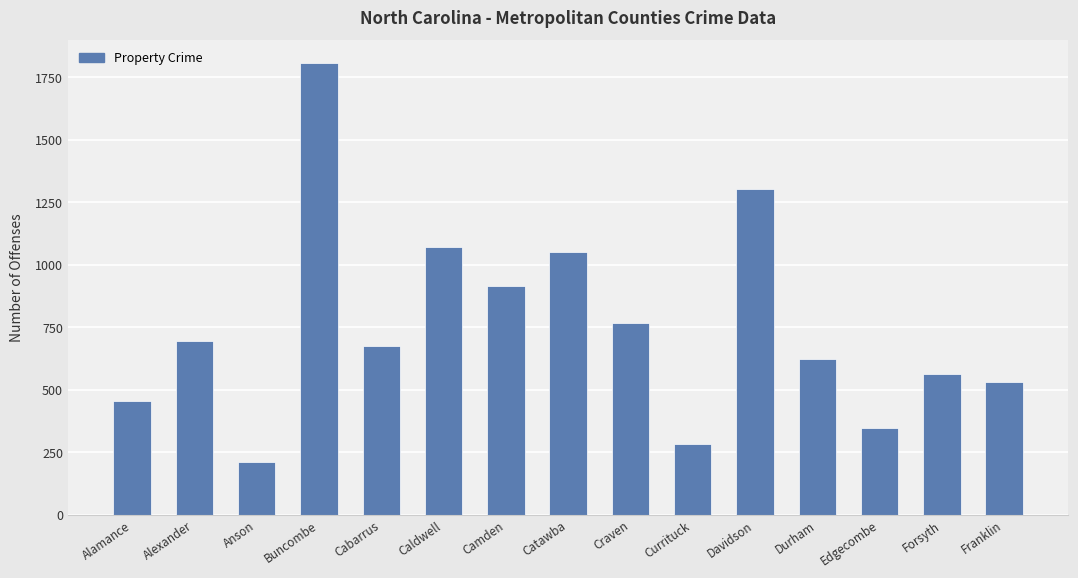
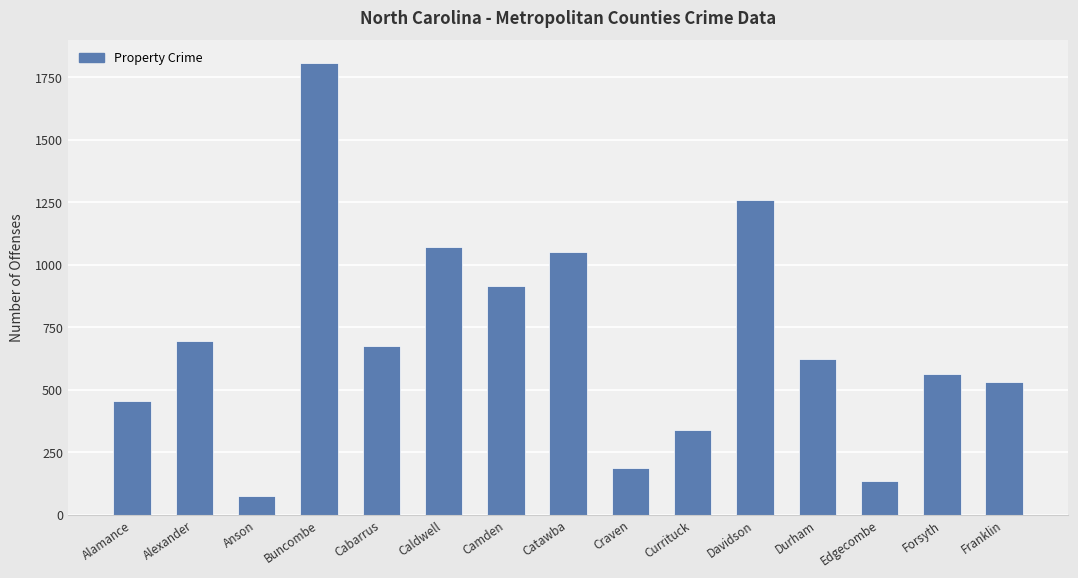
  {
    "Alamance": 450,
    "Alexander": 700,
-   "Anson": 210,
+   "Anson": 80,
    "Buncombe": 1810,
    "Cabarrus": 680,
    "Caldwell": 1070,
    "Camden": 920,
    "Catawba": 1050,
-   "Craven": 770,
-   "Currituck": 280,
-   "Davidson": 1310,
+   "Craven": 190,
+   "Currituck": 340,
+   "Davidson": 1260,
    "Durham": 620,
-   "Edgecombe": 350,
+   "Edgecombe": 130,
    "Forsyth": 570,
    "Franklin": 530
  }
